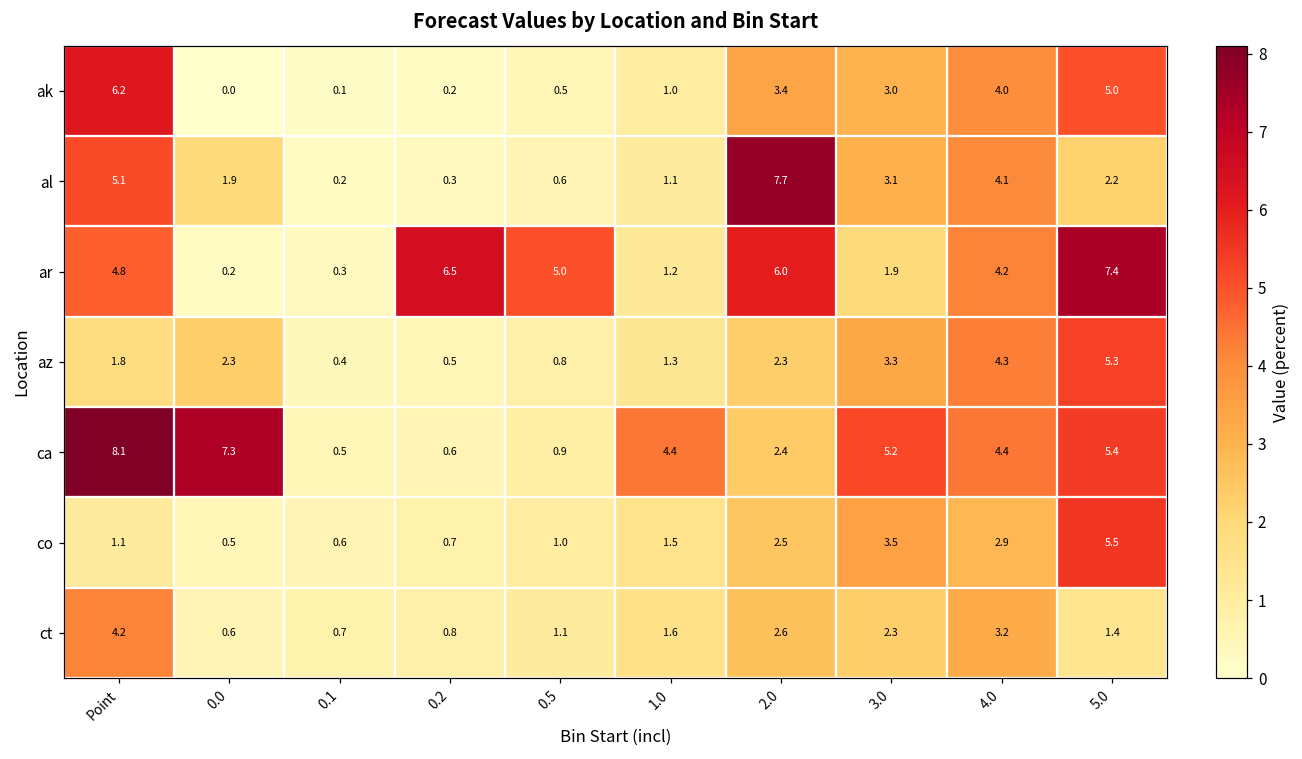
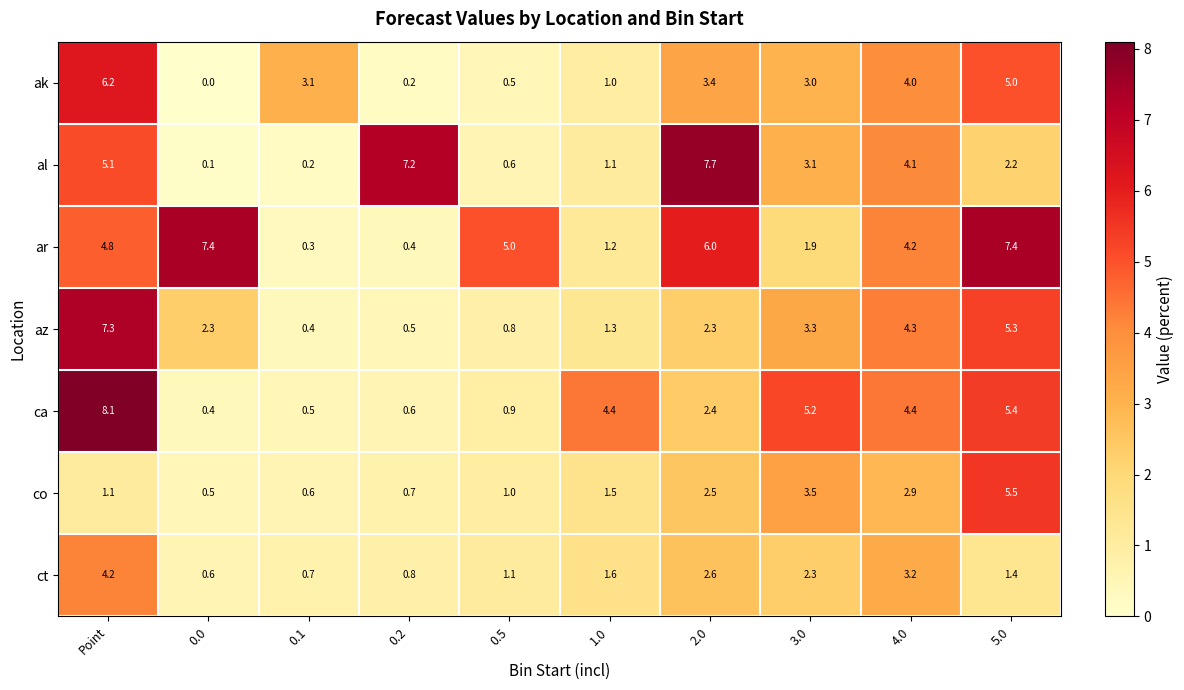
  {
    "ak": {
      "Point": 6.2,
      "0.0": 0.0,
-     "0.1": 0.1,
+     "0.1": 3.1,
      "0.2": 0.2,
      "0.5": 0.5,
      "1.0": 1.0,
      "2.0": 3.4,
      "3.0": 3.0,
      "4.0": 4.0,
      "5.0": 5.0
    },
    "al": {
      "Point": 5.1,
-     "0.0": 1.9,
+     "0.0": 0.1,
      "0.1": 0.2,
-     "0.2": 0.3,
+     "0.2": 7.2,
      "0.5": 0.6,
      "1.0": 1.1,
      "2.0": 7.7,
      "3.0": 3.1,
      "4.0": 4.1,
      "5.0": 2.2
    },
    "ar": {
      "Point": 4.8,
-     "0.0": 0.2,
+     "0.0": 7.4,
      "0.1": 0.3,
-     "0.2": 6.5,
+     "0.2": 0.4,
      "0.5": 5.0,
      "1.0": 1.2,
      "2.0": 6.0,
      "3.0": 1.9,
      "4.0": 4.2,
      "5.0": 7.4
    },
    "az": {
-     "Point": 1.8,
+     "Point": 7.3,
      "0.0": 2.3,
      "0.1": 0.4,
      "0.2": 0.5,
      "0.5": 0.8,
      "1.0": 1.3,
      "2.0": 2.3,
      "3.0": 3.3,
      "4.0": 4.3,
      "5.0": 5.3
    },
    "ca": {
      "Point": 8.1,
-     "0.0": 7.3,
+     "0.0": 0.4,
      "0.1": 0.5,
      "0.2": 0.6,
      "0.5": 0.9,
      "1.0": 4.4,
      "2.0": 2.4,
      "3.0": 5.2,
      "4.0": 4.4,
      "5.0": 5.4
    },
    "co": {
      "Point": 1.1,
      "0.0": 0.5,
      "0.1": 0.6,
      "0.2": 0.7,
      "0.5": 1.0,
      "1.0": 1.5,
      "2.0": 2.5,
      "3.0": 3.5,
      "4.0": 2.9,
      "5.0": 5.5
    },
    "ct": {
      "Point": 4.2,
      "0.0": 0.6,
      "0.1": 0.7,
      "0.2": 0.8,
      "0.5": 1.1,
      "1.0": 1.6,
      "2.0": 2.6,
      "3.0": 2.3,
      "4.0": 3.2,
      "5.0": 1.4
    }
  }
